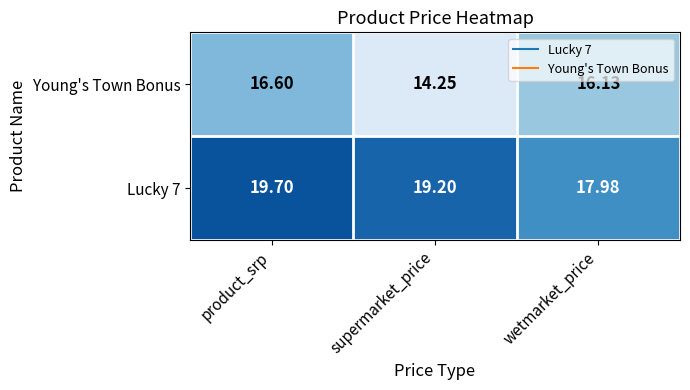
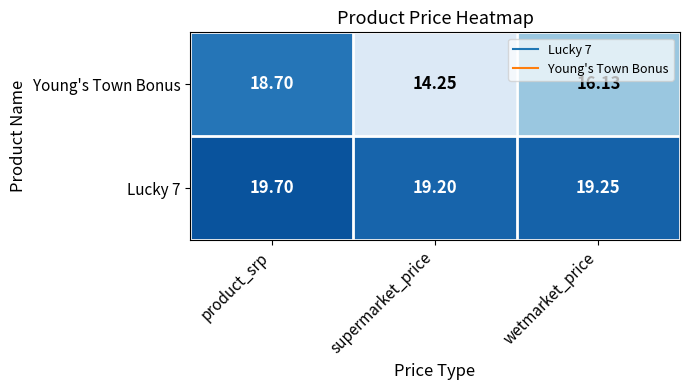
  {
    "Young's Town Bonus": {
-     "product_srp": 16.60,
+     "product_srp": 18.70,
      "supermarket_price": 14.25
    },
    "Lucky 7": {
      "product_srp": 19.70,
      "supermarket_price": 19.20,
-     "wetmarket_price": 17.98
+     "wetmarket_price": 19.25
    }
  }
